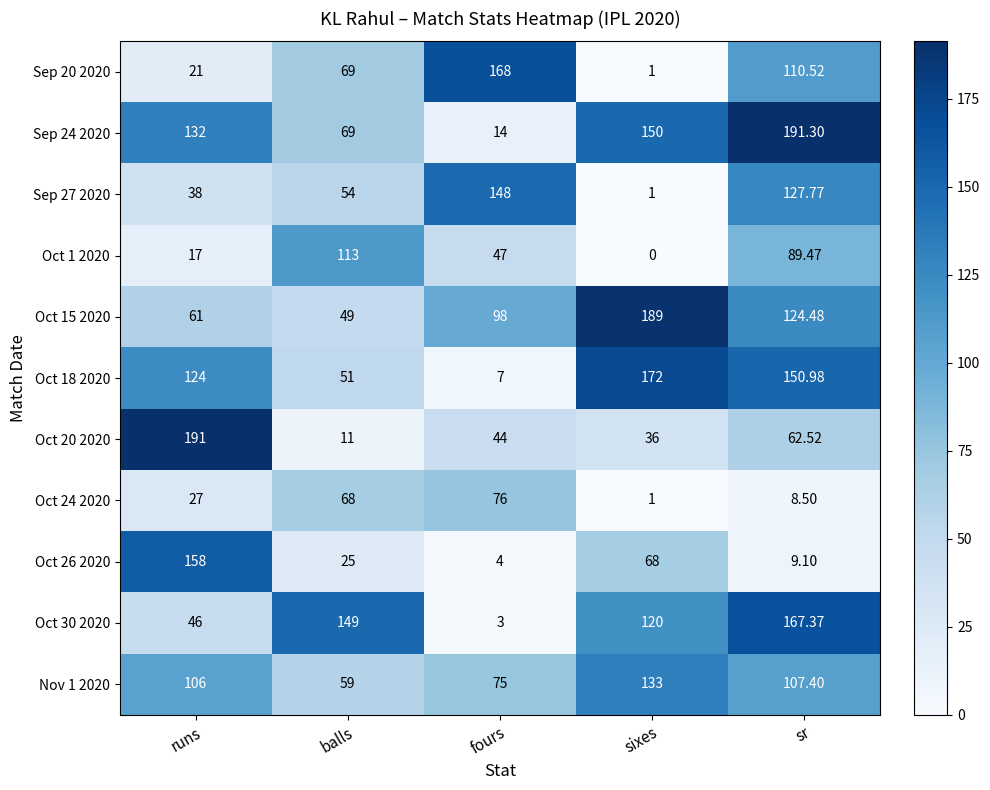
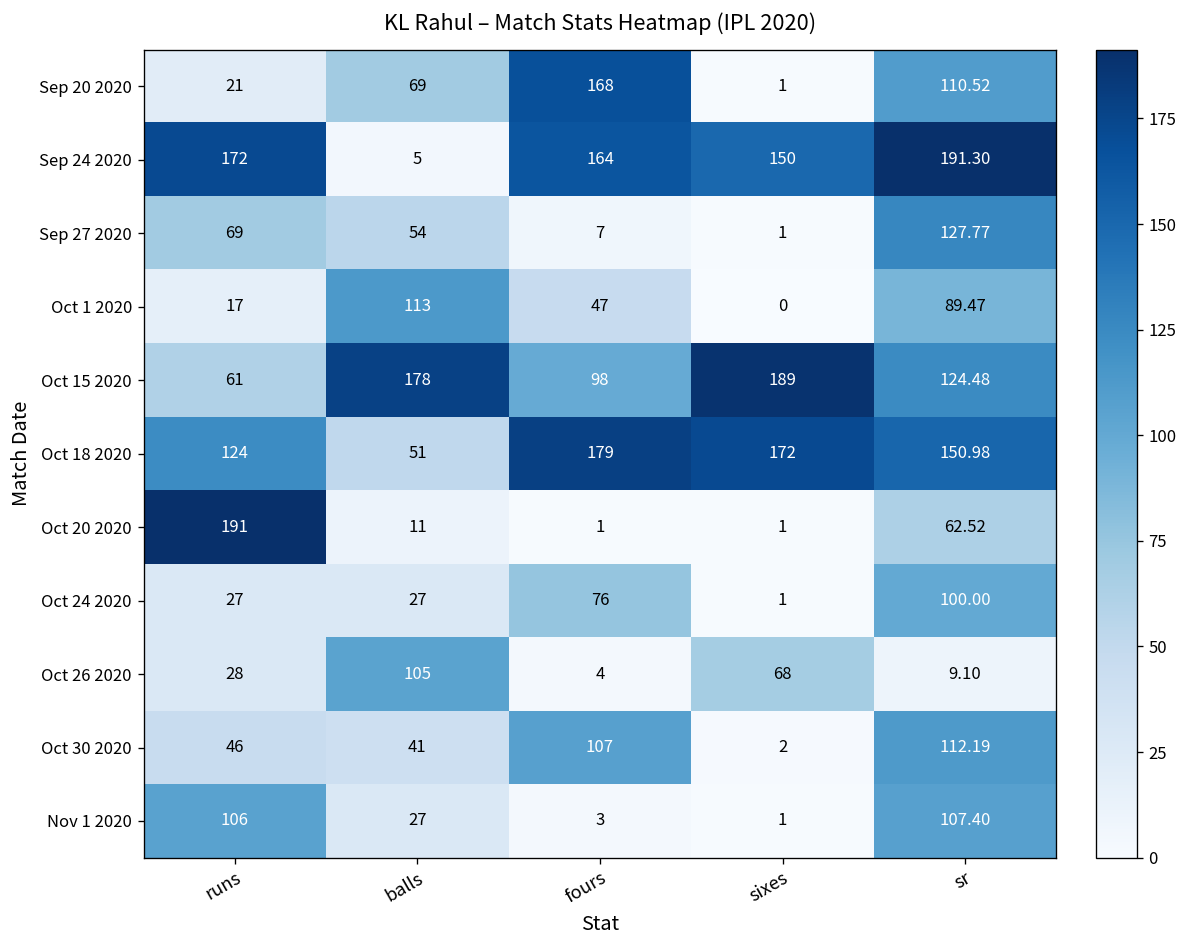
  {
    "Sep 20 2020": {
      "runs": 21,
      "balls": 69,
      "fours": 168,
      "sixes": 1,
      "sr": 110.52
    },
    "Sep 24 2020": {
-     "runs": 132,
-     "balls": 69,
-     "fours": 14,
+     "runs": 172,
+     "balls": 5,
+     "fours": 164,
      "sixes": 150,
      "sr": 191.30
    },
    "Sep 27 2020": {
-     "runs": 38,
+     "runs": 69,
      "balls": 54,
-     "fours": 148,
+     "fours": 7,
      "sixes": 1,
      "sr": 127.77
    },
    "Oct 1 2020": {
      "runs": 17,
      "balls": 113,
      "fours": 47,
      "sixes": 0,
      "sr": 89.47
    },
    "Oct 15 2020": {
      "runs": 61,
-     "balls": 49,
+     "balls": 178,
      "fours": 98,
      "sixes": 189,
      "sr": 124.48
    },
    "Oct 18 2020": {
      "runs": 124,
      "balls": 51,
-     "fours": 7,
+     "fours": 179,
      "sixes": 172,
      "sr": 150.98
    },
    "Oct 20 2020": {
      "runs": 191,
      "balls": 11,
-     "fours": 44,
-     "sixes": 36,
+     "fours": 1,
+     "sixes": 1,
      "sr": 62.52
    },
    "Oct 24 2020": {
      "runs": 27,
-     "balls": 68,
+     "balls": 27,
      "fours": 76,
      "sixes": 1,
-     "sr": 8.50
+     "sr": 100.00
    },
    "Oct 26 2020": {
-     "runs": 158,
-     "balls": 25,
+     "runs": 28,
+     "balls": 105,
      "fours": 4,
      "sixes": 68,
      "sr": 9.10
    },
    "Oct 30 2020": {
      "runs": 46,
-     "balls": 149,
-     "fours": 3,
-     "sixes": 120,
-     "sr": 167.37
+     "balls": 41,
+     "fours": 107,
+     "sixes": 2,
+     "sr": 112.19
    },
    "Nov 1 2020": {
      "runs": 106,
-     "balls": 59,
-     "fours": 75,
-     "sixes": 133,
+     "balls": 27,
+     "fours": 3,
+     "sixes": 1,
      "sr": 107.40
    }
  }
